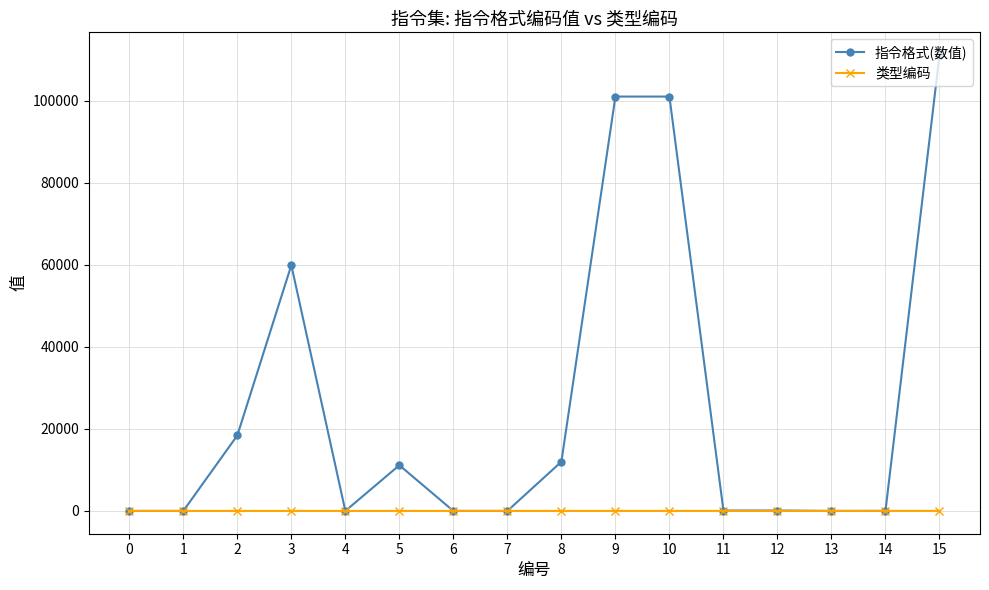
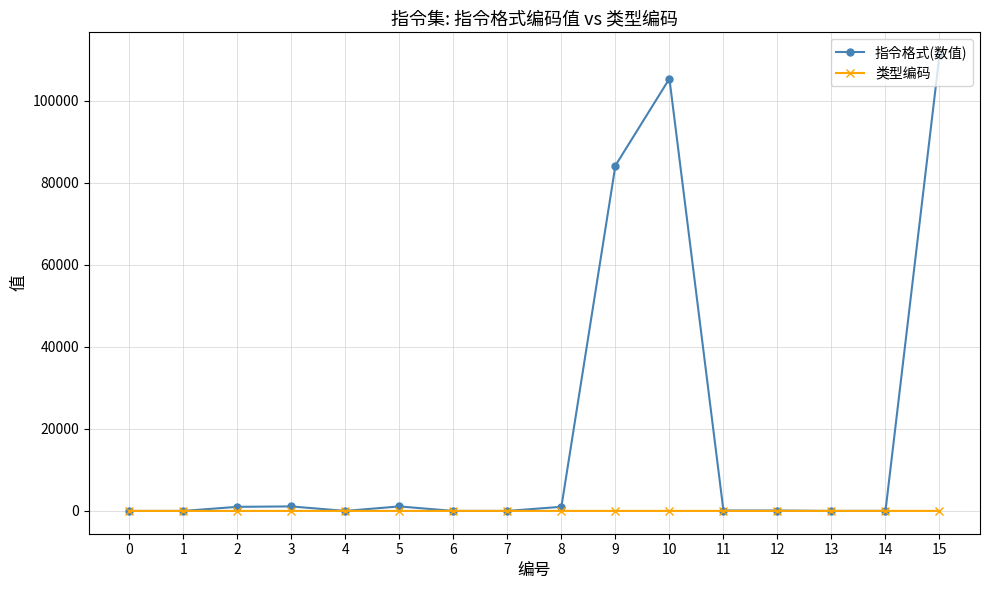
  {
    "指令格式(数值)": {
-     "2": 18000,
-     "3": 60000,
-     "5": 11000,
-     "8": 12000,
-     "9": 101000,
-     "10": 101000
+     "2": 1000,
+     "3": 1000,
+     "5": 1000,
+     "8": 1000,
+     "9": 84000,
+     "10": 105000
    },
    "类型编码": {
      "2": 0,
      "3": 0,
      "5": 0,
      "8": 0,
      "9": 0,
      "10": 0,
      "15": 0
    }
  }
